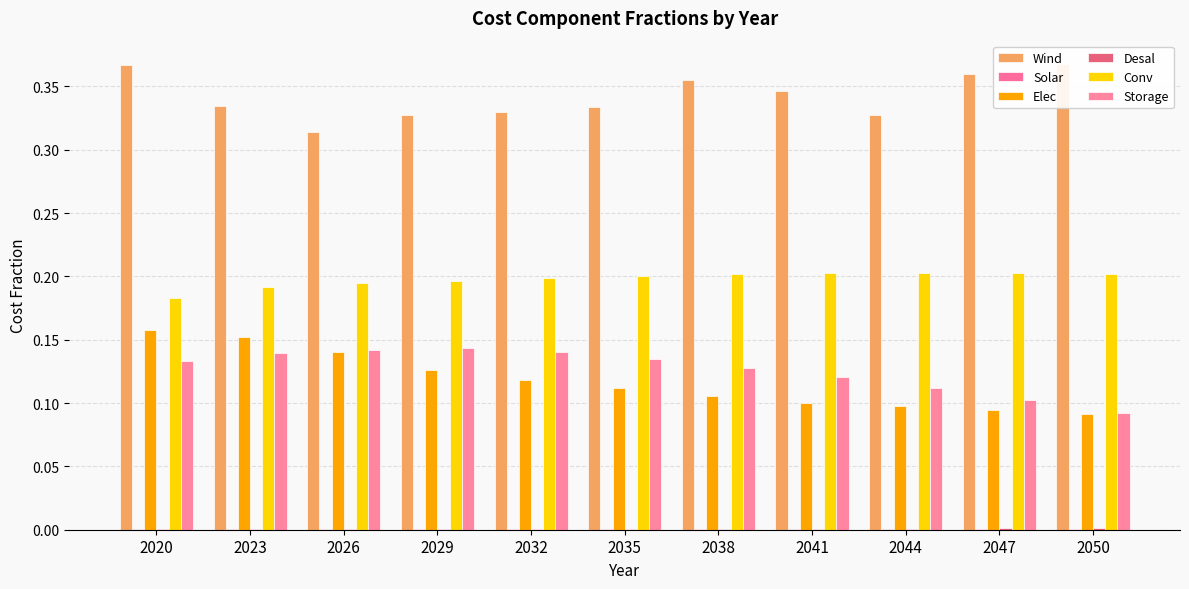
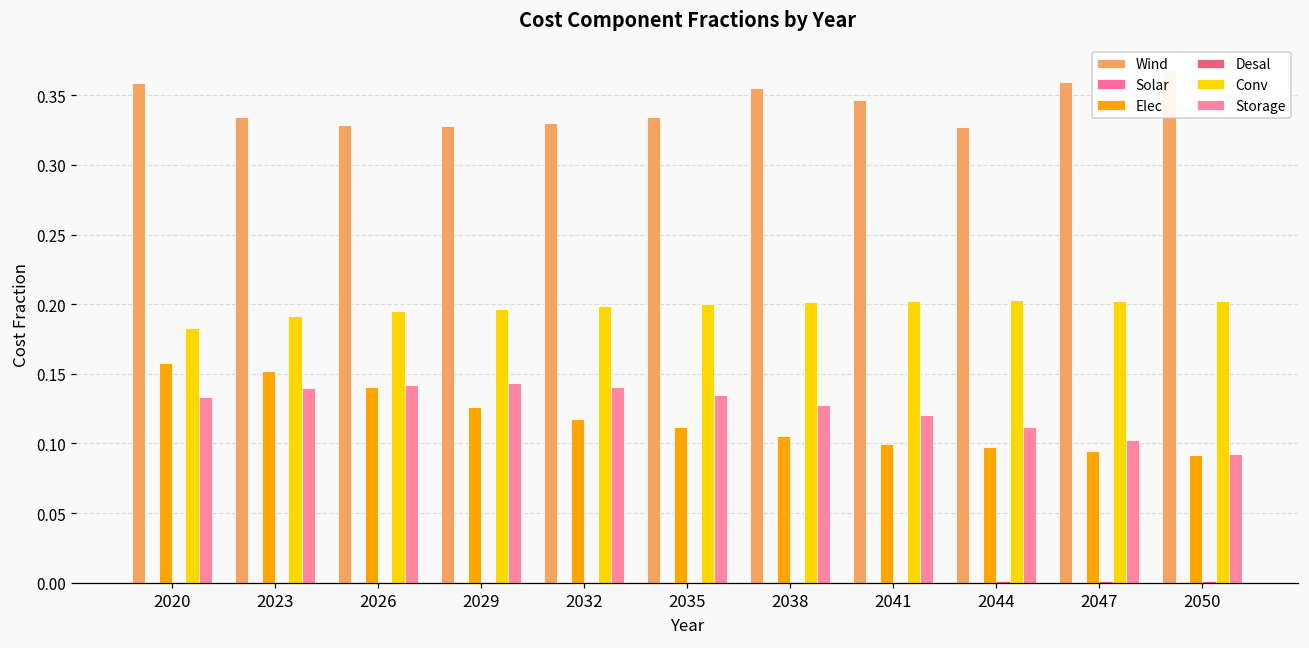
  {
    "Wind": {
-     "2020": 0.367,
+     "2020": 0.359,
      "2023": 0.334,
-     "2026": 0.314,
+     "2026": 0.328,
      "2029": 0.328,
      "2032": 0.330,
      "2035": 0.334,
      "2038": 0.355,
      "2041": 0.346,
      "2044": 0.327,
      "2047": 0.360
    }
  }
